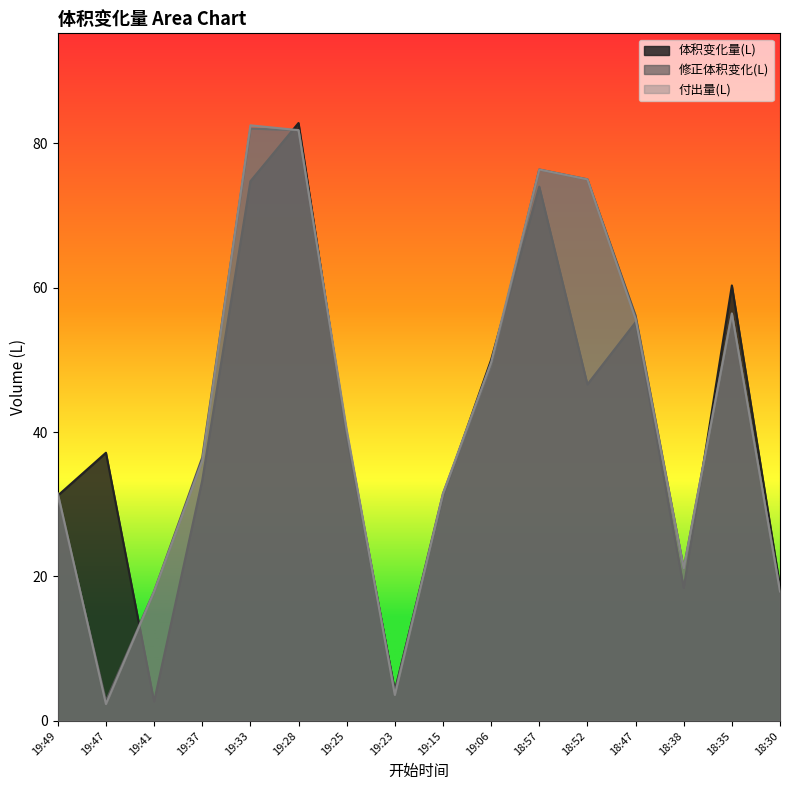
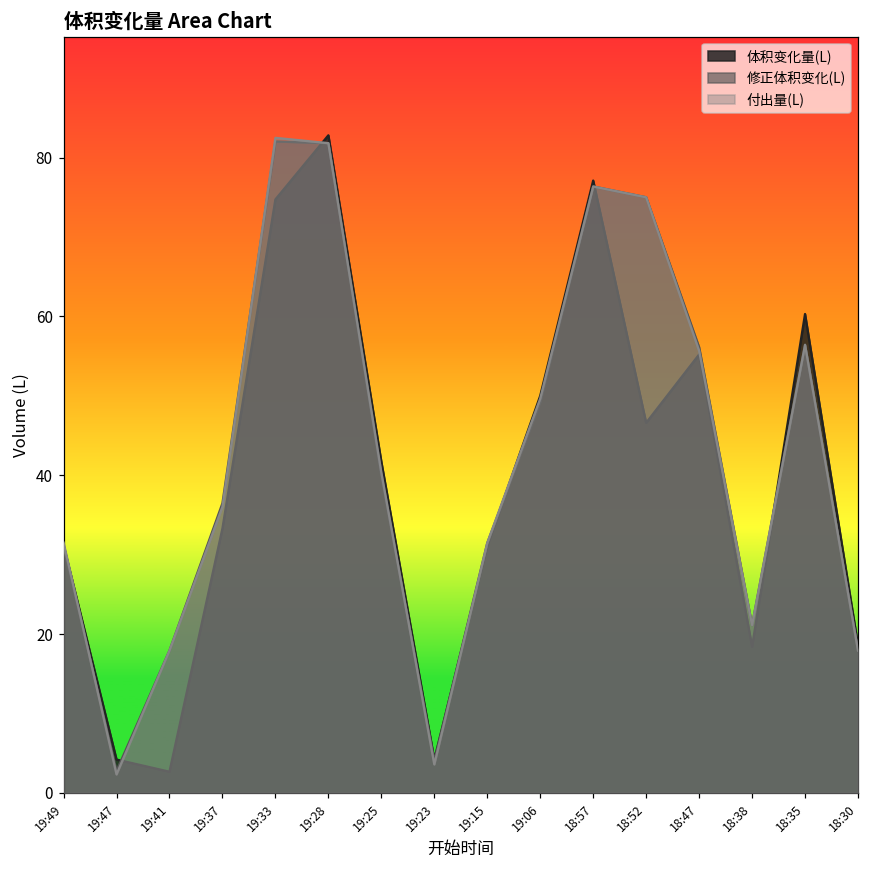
  {
    "体积变化量(L)": {
-     "19:47": 37,
+     "19:47": 4,
      "19:41": 3,
      "19:37": 33,
      "19:33": 75,
      "19:28": 83,
-     "19:25": 39,
+     "19:25": 42,
      "19:15": 31,
      "19:06": 50,
-     "18:57": 74,
+     "18:57": 77,
      "18:52": 47,
      "18:47": 55,
      "18:38": 18,
      "18:35": 60,
      "18:30": 19
    }
  }
